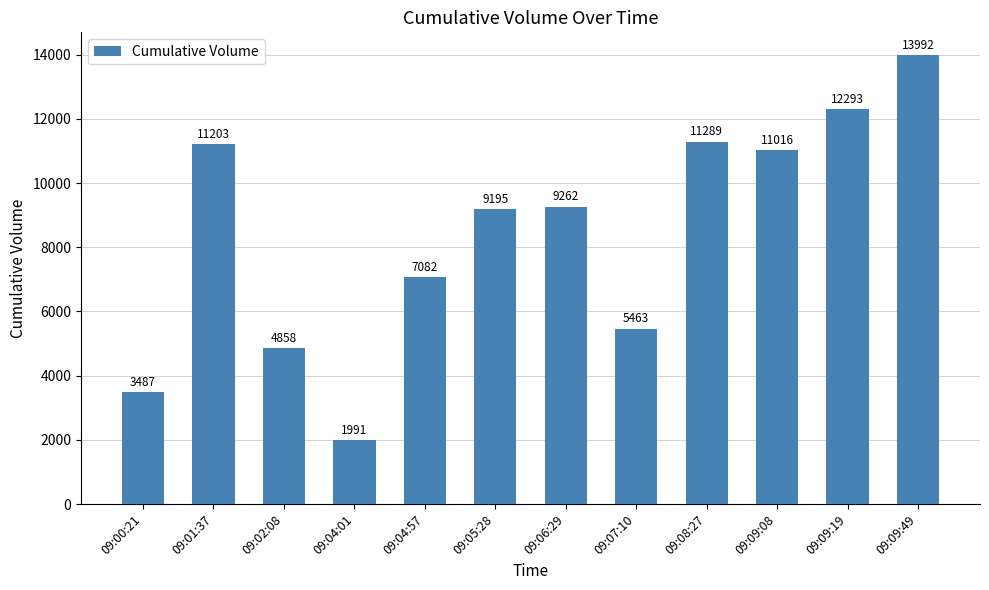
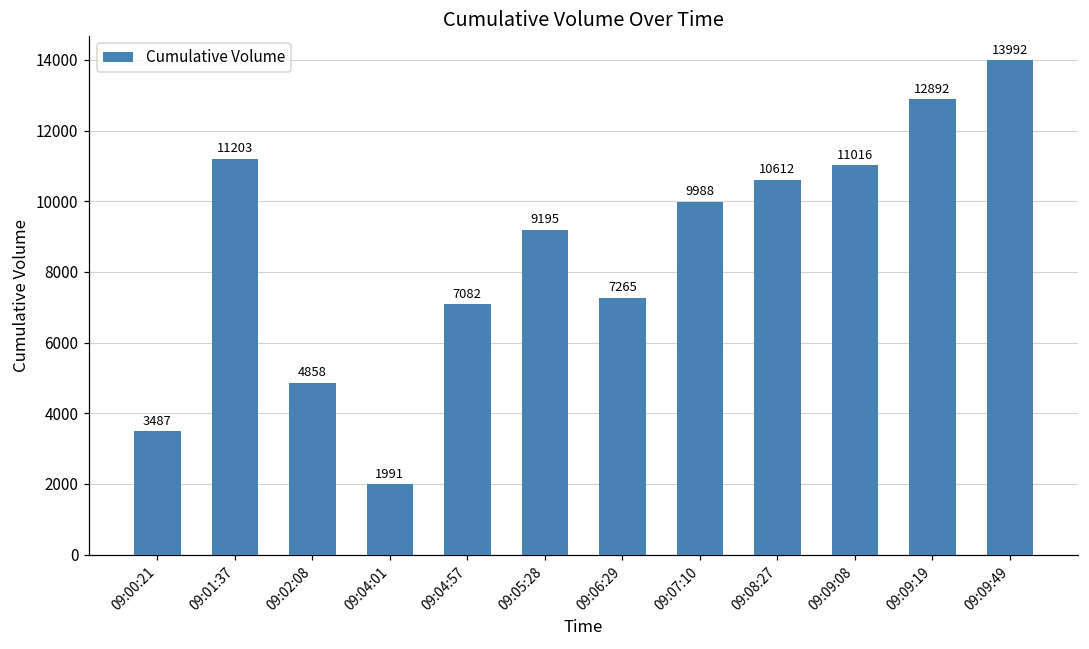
  {
    "09:00:21": 3487,
    "09:01:37": 11203,
    "09:02:08": 4858,
    "09:04:01": 1991,
    "09:04:57": 7082,
    "09:05:28": 9195,
-   "09:06:29": 9262,
-   "09:07:10": 5463,
-   "09:08:27": 11289,
+   "09:06:29": 7265,
+   "09:07:10": 9988,
+   "09:08:27": 10612,
    "09:09:08": 11016,
-   "09:09:19": 12293,
+   "09:09:19": 12892,
    "09:09:49": 13992
  }
